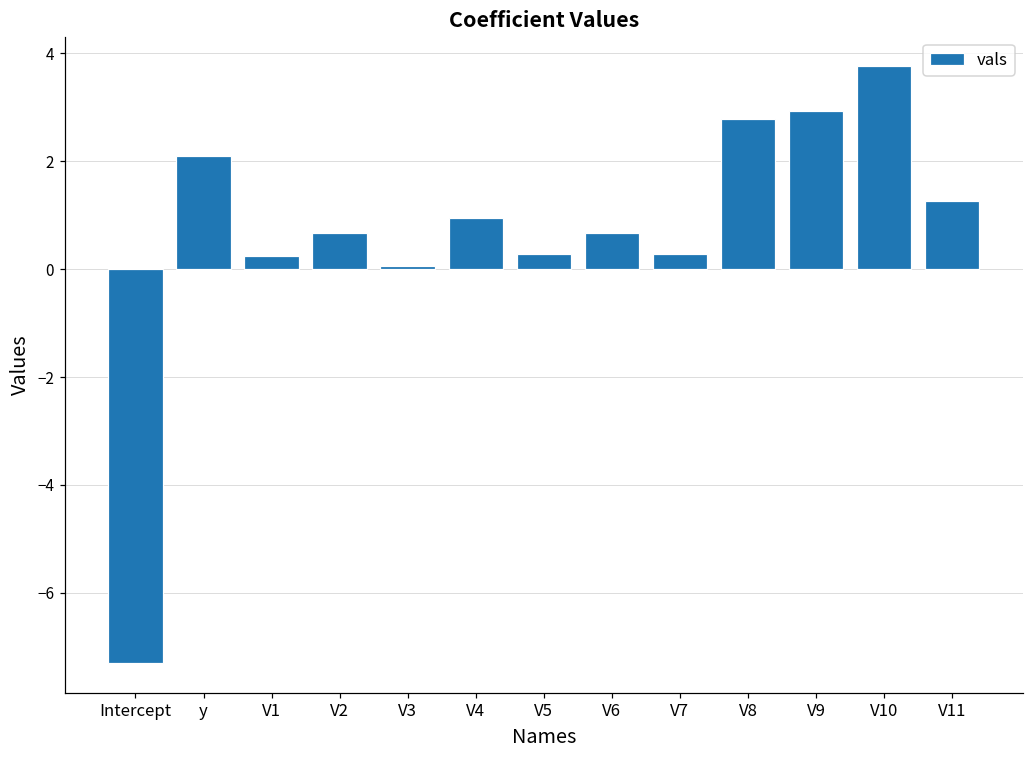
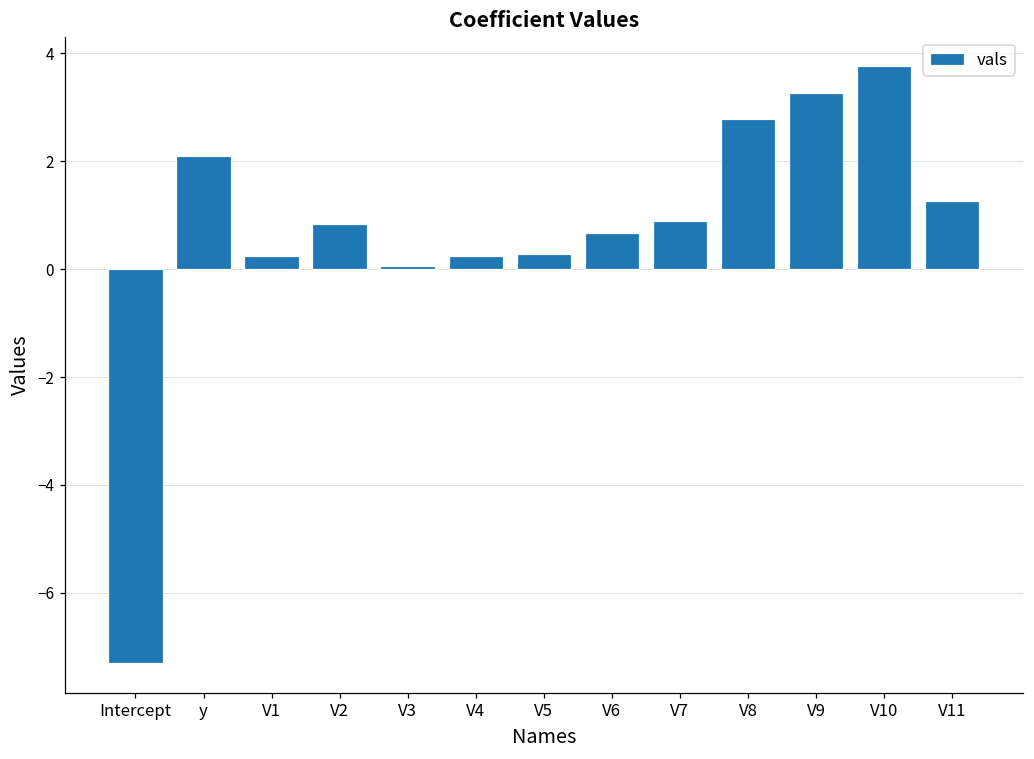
  {
    "Intercept": -7.3,
    "y": 2.1,
    "V1": 0.2,
-   "V2": 0.7,
+   "V2": 0.8,
    "V3": 0.1,
-   "V4": 0.9,
+   "V4": 0.2,
    "V5": 0.3,
    "V6": 0.7,
-   "V7": 0.3,
+   "V7": 0.9,
    "V8": 2.8,
-   "V9": 2.9,
+   "V9": 3.3,
    "V10": 3.8,
    "V11": 1.3
  }
